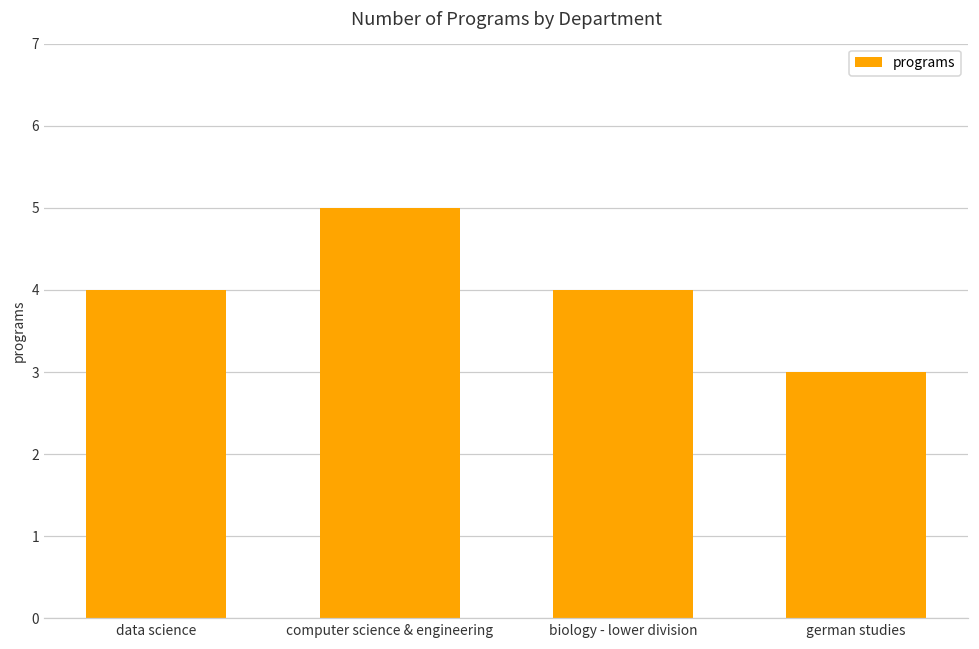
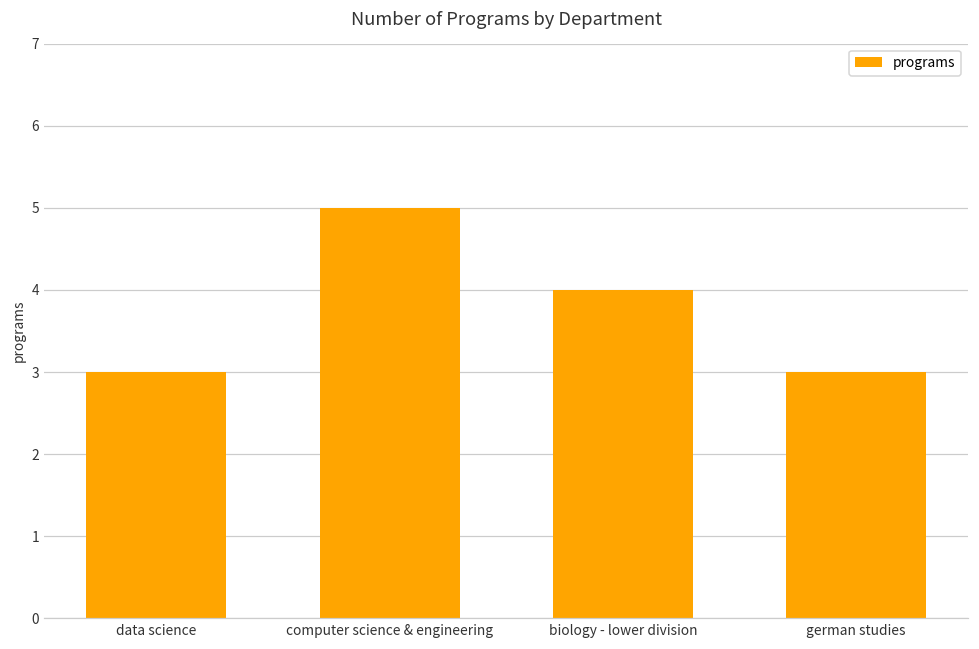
  {
-   "data science": 4,
+   "data science": 3,
    "computer science & engineering": 5,
    "biology - lower division": 4,
    "german studies": 3
  }
